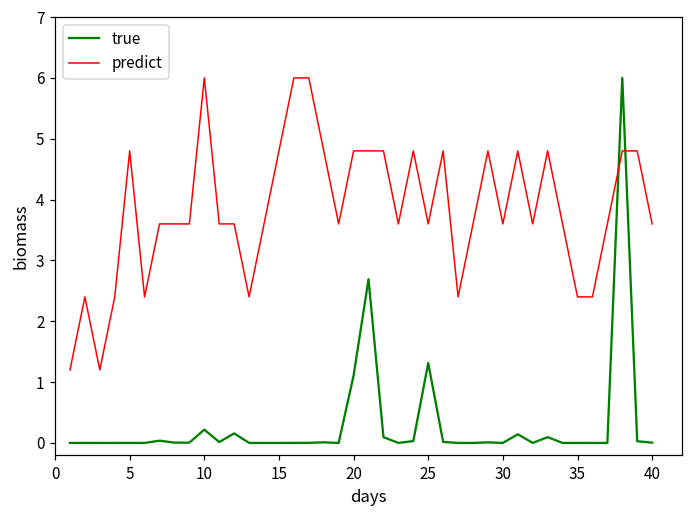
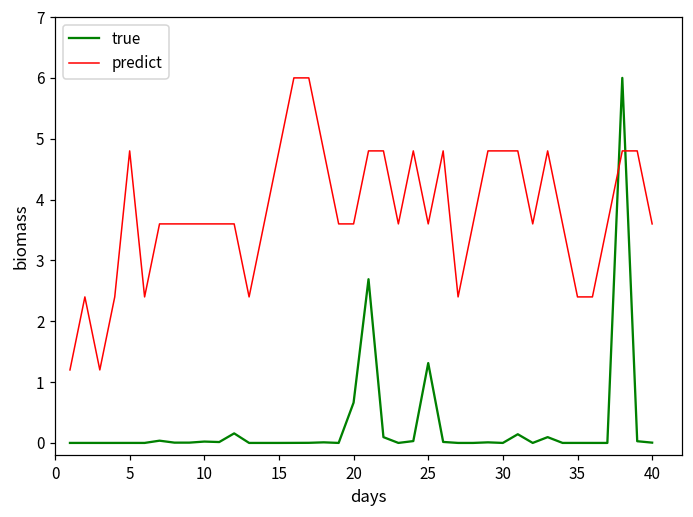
  {
    "true": {
      "5": 0.0,
-     "10": 0.2,
+     "10": 0.0,
      "15": 0.0,
-     "20": 1.1,
+     "20": 0.7,
      "25": 1.3,
      "30": 0.0,
      "35": 0.0,
      "40": 0.0
    },
    "predict": {
      "5": 4.8,
-     "10": 6.0,
+     "10": 3.6,
      "15": 4.8,
-     "20": 4.8,
+     "20": 3.6,
      "25": 3.6,
-     "30": 3.6,
+     "30": 4.8,
      "35": 2.4,
      "40": 3.6
    }
  }
